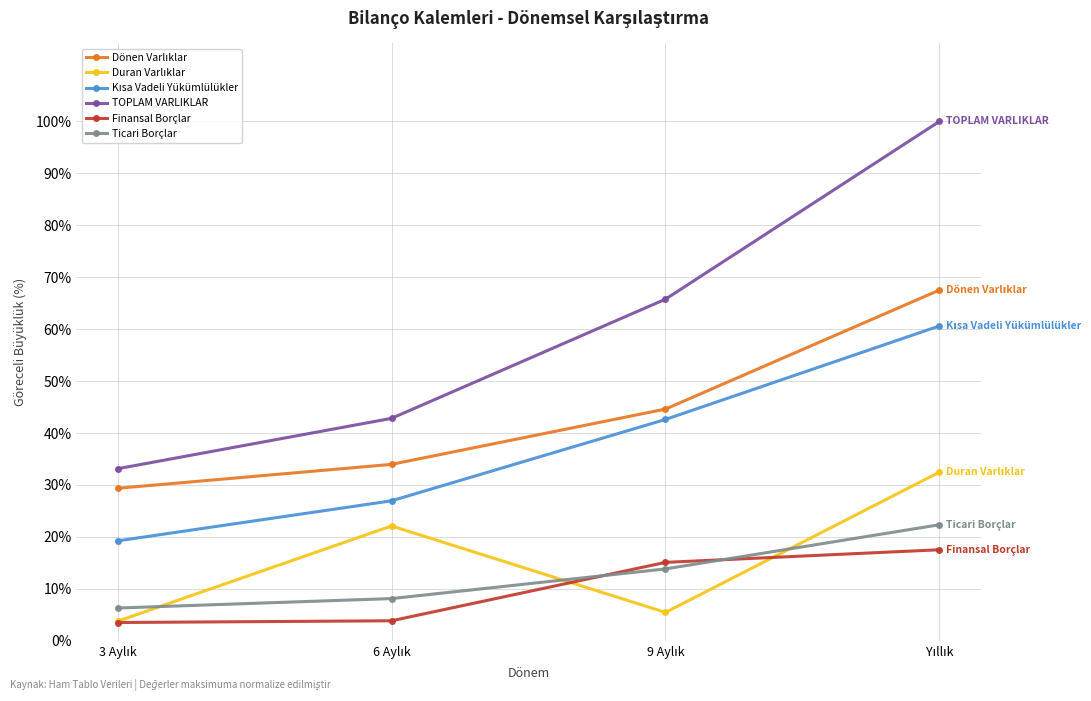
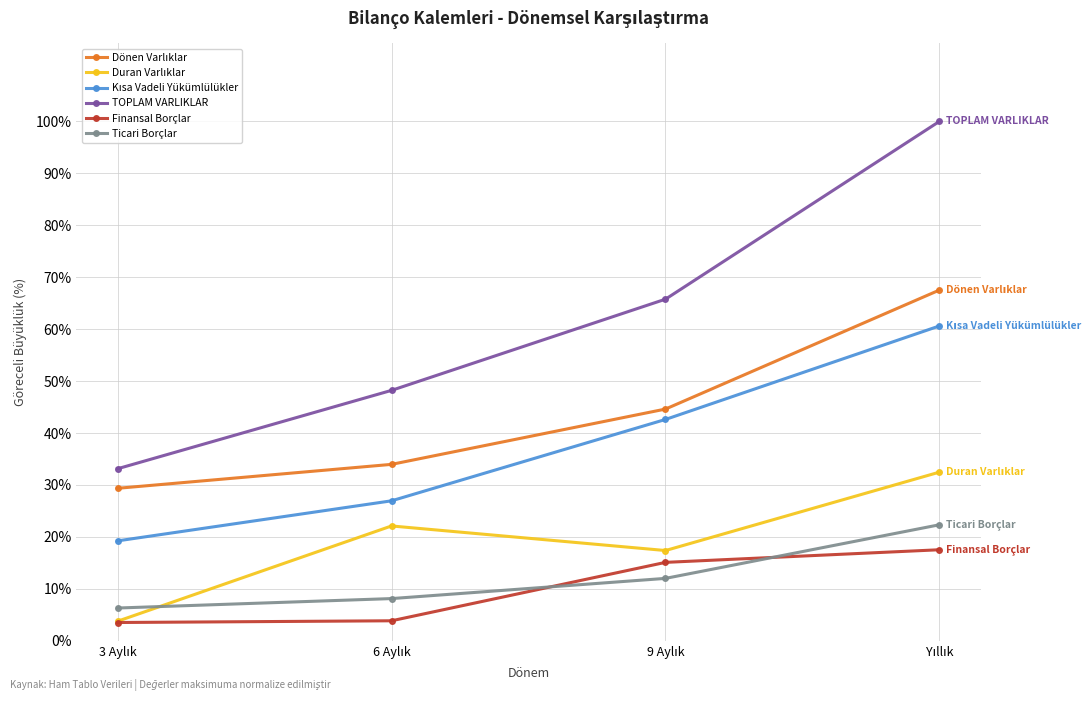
  {
    "Dönen Varlıklar": {
      "3 Aylık": "29%",
      "6 Aylık": "34%",
      "9 Aylık": "45%",
      "Yıllık": "68%"
    },
    "Duran Varlıklar": {
      "6 Aylık": "22%",
-     "9 Aylık": "5%",
+     "9 Aylık": "17%",
      "Yıllık": "32%"
    },
    "Kısa Vadeli Yükümlülükler": {
      "3 Aylık": "19%",
      "6 Aylık": "27%",
      "9 Aylık": "43%",
      "Yıllık": "61%"
    },
    "TOPLAM VARLIKLAR": {
      "3 Aylık": "33%",
-     "6 Aylık": "43%",
+     "6 Aylık": "48%",
      "9 Aylık": "66%",
      "Yıllık": "100%"
    },
    "Finansal Borçlar": {
      "6 Aylık": "4%",
      "9 Aylık": "15%",
      "Yıllık": "18%"
    },
    "Ticari Borçlar": {
      "3 Aylık": "6%",
      "6 Aylık": "8%",
-     "9 Aylık": "14%",
+     "9 Aylık": "12%",
      "Yıllık": "22%"
    }
  }
